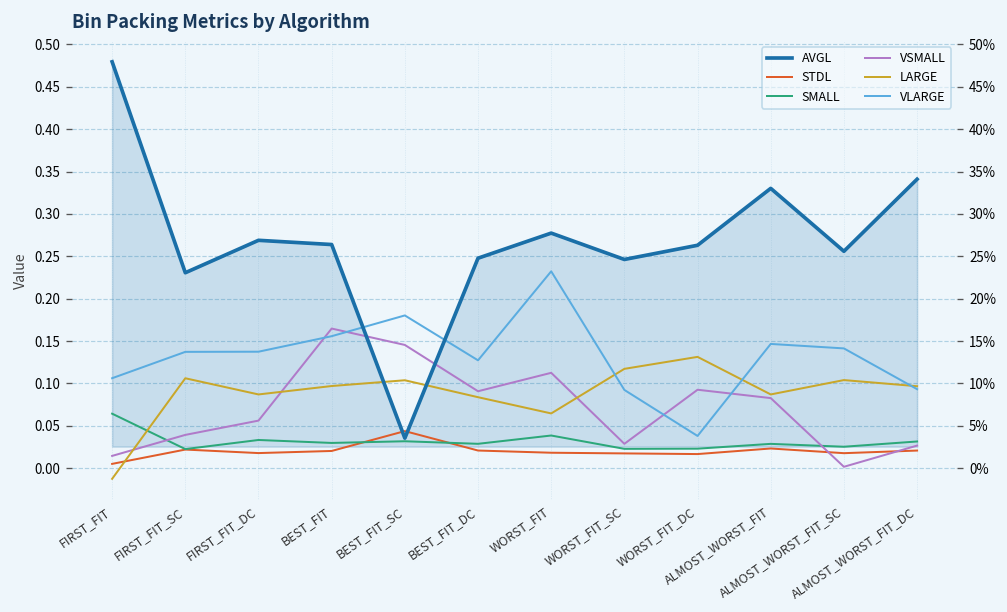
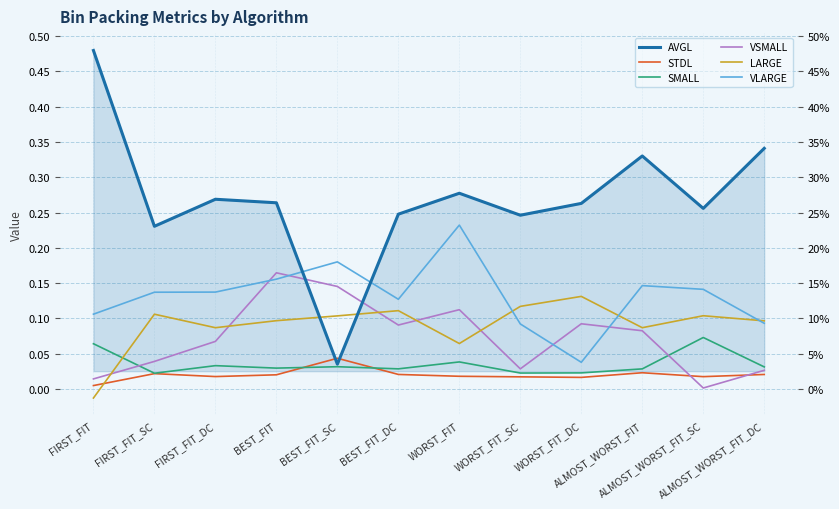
  {
    "AVGL": {
      "FIRST_FIT": 0.48,
      "FIRST_FIT_SC": 0.23,
      "FIRST_FIT_DC": 0.27,
      "BEST_FIT": 0.26,
      "BEST_FIT_SC": 0.04,
      "BEST_FIT_DC": 0.25,
      "WORST_FIT": 0.28,
      "WORST_FIT_SC": 0.25,
      "WORST_FIT_DC": 0.26,
      "ALMOST_WORST_FIT": 0.33,
      "ALMOST_WORST_FIT_SC": 0.26,
      "ALMOST_WORST_FIT_DC": 0.34
    },
    "STDL": {
      "FIRST_FIT": 0.01,
      "FIRST_FIT_DC": 0.02,
      "BEST_FIT": 0.02,
      "BEST_FIT_SC": 0.04,
      "BEST_FIT_DC": 0.02,
      "WORST_FIT": 0.02,
      "WORST_FIT_SC": 0.02,
      "WORST_FIT_DC": 0.02,
      "ALMOST_WORST_FIT": 0.02,
      "ALMOST_WORST_FIT_SC": 0.02,
      "ALMOST_WORST_FIT_DC": 0.02
    },
    "SMALL": {
      "FIRST_FIT": 0.06,
      "FIRST_FIT_DC": 0.03,
      "BEST_FIT": 0.03,
      "BEST_FIT_SC": 0.03,
      "BEST_FIT_DC": 0.03,
      "WORST_FIT": 0.04,
      "WORST_FIT_SC": 0.02,
      "WORST_FIT_DC": 0.02,
      "ALMOST_WORST_FIT": 0.03,
-     "ALMOST_WORST_FIT_SC": 0.03,
+     "ALMOST_WORST_FIT_SC": 0.07,
      "ALMOST_WORST_FIT_DC": 0.03
    },
    "VSMALL": {
      "FIRST_FIT": 0.01,
      "FIRST_FIT_SC": 0.04,
-     "FIRST_FIT_DC": 0.06,
+     "FIRST_FIT_DC": 0.07,
      "BEST_FIT": 0.16,
      "BEST_FIT_SC": 0.15,
      "BEST_FIT_DC": 0.09,
      "WORST_FIT": 0.11,
      "WORST_FIT_SC": 0.03,
      "WORST_FIT_DC": 0.09,
      "ALMOST_WORST_FIT": 0.08,
      "ALMOST_WORST_FIT_SC": 0.00,
      "ALMOST_WORST_FIT_DC": 0.03
    },
    "LARGE": {
      "FIRST_FIT": -0.01,
      "FIRST_FIT_SC": 0.11,
      "FIRST_FIT_DC": 0.09,
      "BEST_FIT": 0.10,
      "BEST_FIT_SC": 0.10,
-     "BEST_FIT_DC": 0.08,
+     "BEST_FIT_DC": 0.11,
      "WORST_FIT": 0.06,
      "WORST_FIT_SC": 0.12,
      "WORST_FIT_DC": 0.13,
      "ALMOST_WORST_FIT": 0.09,
      "ALMOST_WORST_FIT_SC": 0.10
    },
    "VLARGE": {
      "FIRST_FIT": 0.11,
      "FIRST_FIT_SC": 0.14,
      "FIRST_FIT_DC": 0.14,
      "BEST_FIT": 0.16,
      "BEST_FIT_SC": 0.18,
      "BEST_FIT_DC": 0.13,
      "WORST_FIT": 0.23,
      "WORST_FIT_SC": 0.09,
      "WORST_FIT_DC": 0.04,
      "ALMOST_WORST_FIT": 0.15,
      "ALMOST_WORST_FIT_SC": 0.14
    }
  }
